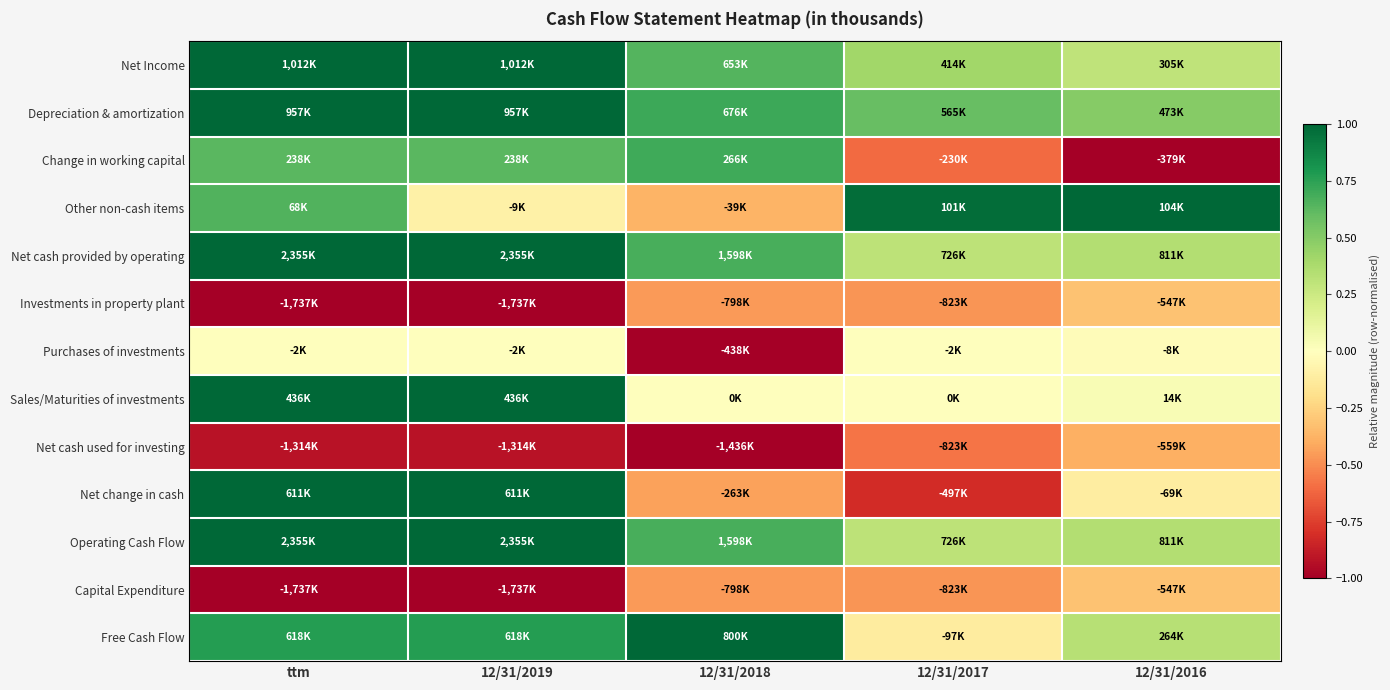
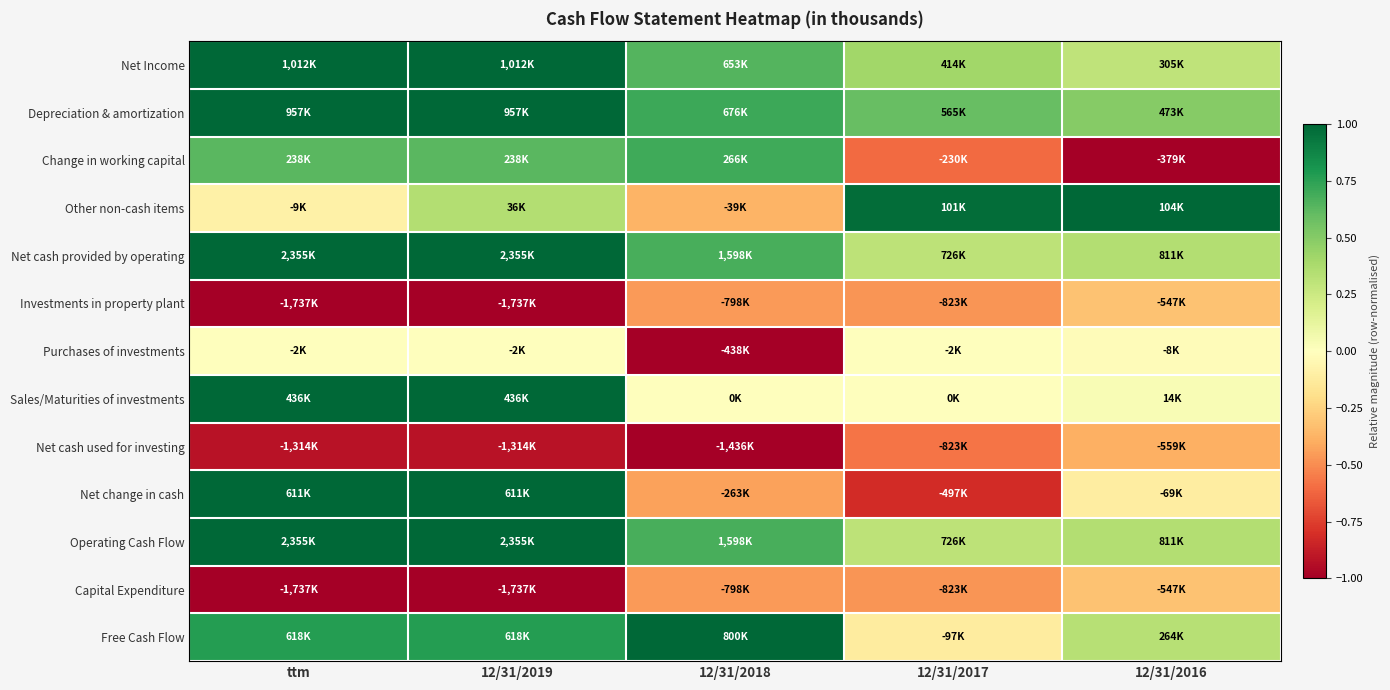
  {
    "Net Income": {
      "ttm": "1,012K",
      "12/31/2019": "1,012K",
      "12/31/2018": "653K",
      "12/31/2017": "414K",
      "12/31/2016": "305K"
    },
    "Depreciation & amortization": {
      "ttm": "957K",
      "12/31/2019": "957K",
      "12/31/2018": "676K",
      "12/31/2017": "565K",
      "12/31/2016": "473K"
    },
    "Change in working capital": {
      "ttm": "238K",
      "12/31/2019": "238K",
      "12/31/2018": "266K",
      "12/31/2017": "-230K",
      "12/31/2016": "-379K"
    },
    "Other non-cash items": {
-     "ttm": "68K",
-     "12/31/2019": "-9K",
+     "ttm": "-9K",
+     "12/31/2019": "36K",
      "12/31/2018": "-39K",
      "12/31/2017": "101K",
      "12/31/2016": "104K"
    },
    "Net cash provided by operating": {
      "ttm": "2,355K",
      "12/31/2019": "2,355K",
      "12/31/2018": "1,598K",
      "12/31/2017": "726K",
      "12/31/2016": "811K"
    },
    "Investments in property plant": {
      "ttm": "-1,737K",
      "12/31/2019": "-1,737K",
      "12/31/2018": "-798K",
      "12/31/2017": "-823K",
      "12/31/2016": "-547K"
    },
    "Purchases of investments": {
      "ttm": "-2K",
      "12/31/2019": "-2K",
      "12/31/2018": "-438K",
      "12/31/2017": "-2K",
      "12/31/2016": "-8K"
    },
    "Sales/Maturities of investments": {
      "ttm": "436K",
      "12/31/2019": "436K",
      "12/31/2018": "0K",
      "12/31/2017": "0K",
      "12/31/2016": "14K"
    },
    "Net cash used for investing": {
      "ttm": "-1,314K",
      "12/31/2019": "-1,314K",
      "12/31/2018": "-1,436K",
      "12/31/2017": "-823K",
      "12/31/2016": "-559K"
    },
    "Net change in cash": {
      "ttm": "611K",
      "12/31/2019": "611K",
      "12/31/2018": "-263K",
      "12/31/2017": "-497K",
      "12/31/2016": "-69K"
    },
    "Operating Cash Flow": {
      "ttm": "2,355K",
      "12/31/2019": "2,355K",
      "12/31/2018": "1,598K",
      "12/31/2017": "726K",
      "12/31/2016": "811K"
    },
    "Capital Expenditure": {
      "ttm": "-1,737K",
      "12/31/2019": "-1,737K",
      "12/31/2018": "-798K",
      "12/31/2017": "-823K",
      "12/31/2016": "-547K"
    },
    "Free Cash Flow": {
      "ttm": "618K",
      "12/31/2019": "618K",
      "12/31/2018": "800K",
      "12/31/2017": "-97K",
      "12/31/2016": "264K"
    }
  }
